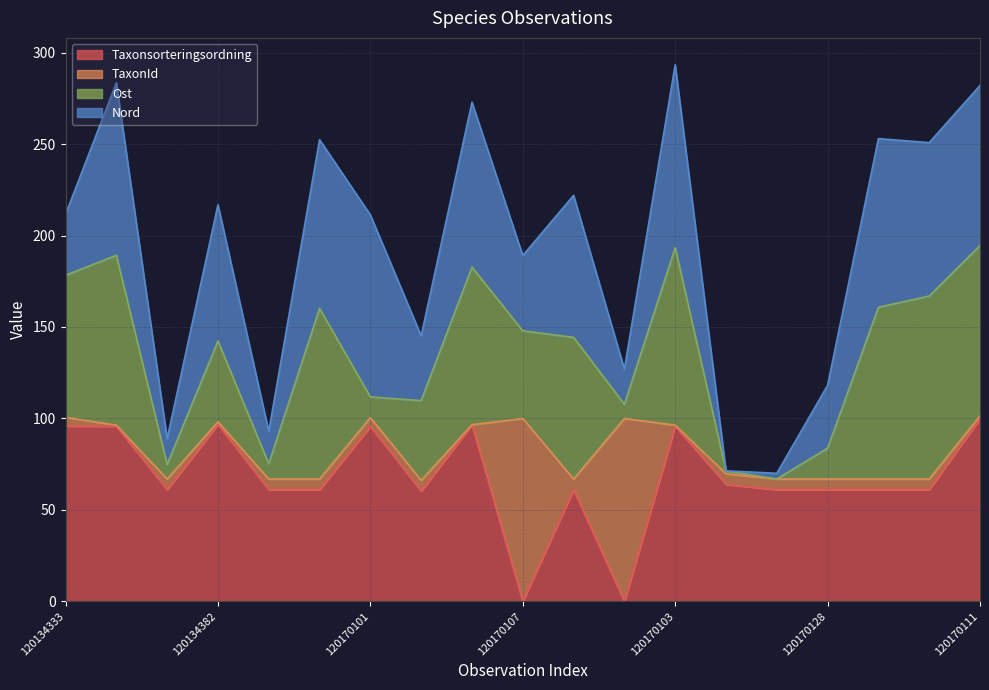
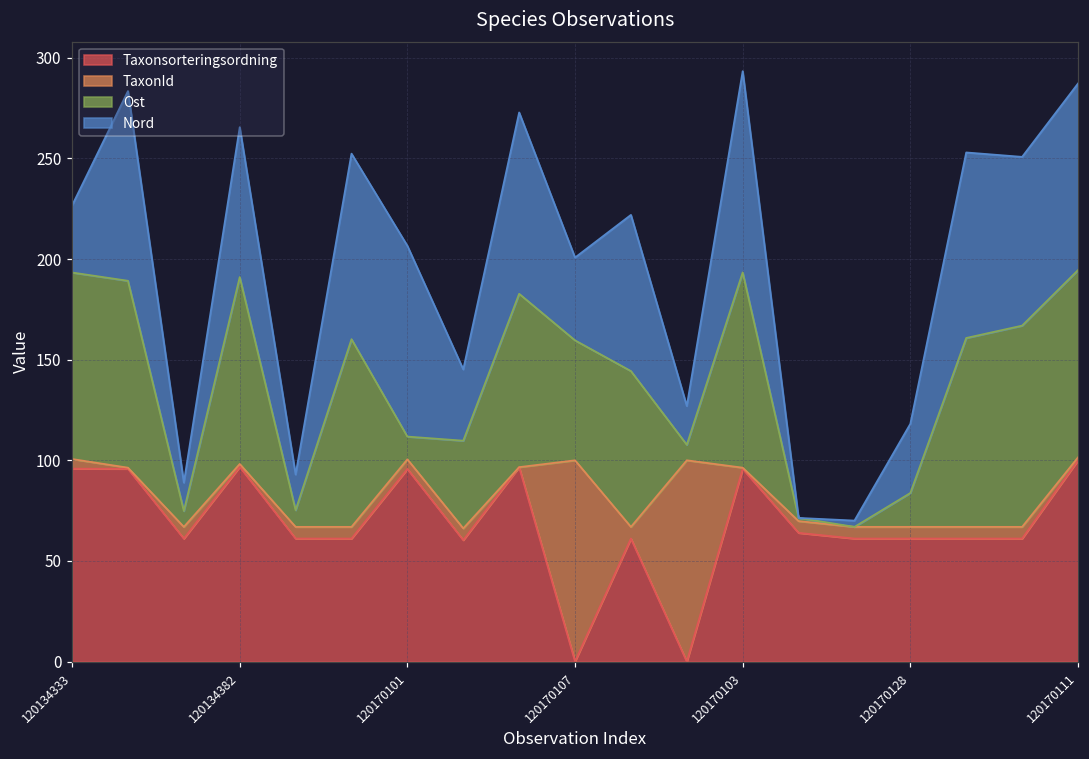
  {
    "Ost": {
-     "120134333": 78,
-     "120134382": 44,
+     "120134333": 93,
+     "120134382": 93,
      "120170101": 11,
-     "120170107": 48,
+     "120170107": 60,
      "120170103": 97,
      "120170128": 17,
      "120170111": 93
    },
    "Nord": {
      "120134333": 33,
-     "120170101": 99,
+     "120170101": 95,
      "120170107": 41,
      "120170103": 100,
      "120170128": 34,
-     "120170111": 87
+     "120170111": 93
    }
  }
